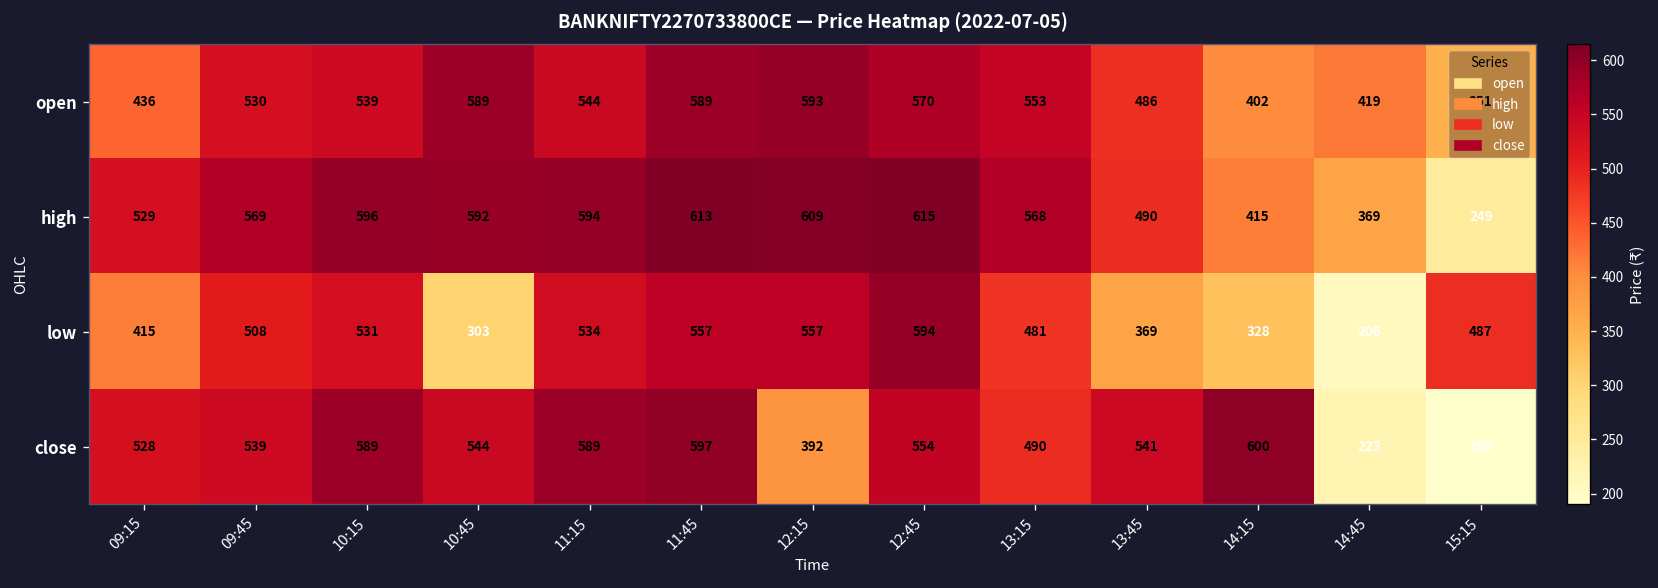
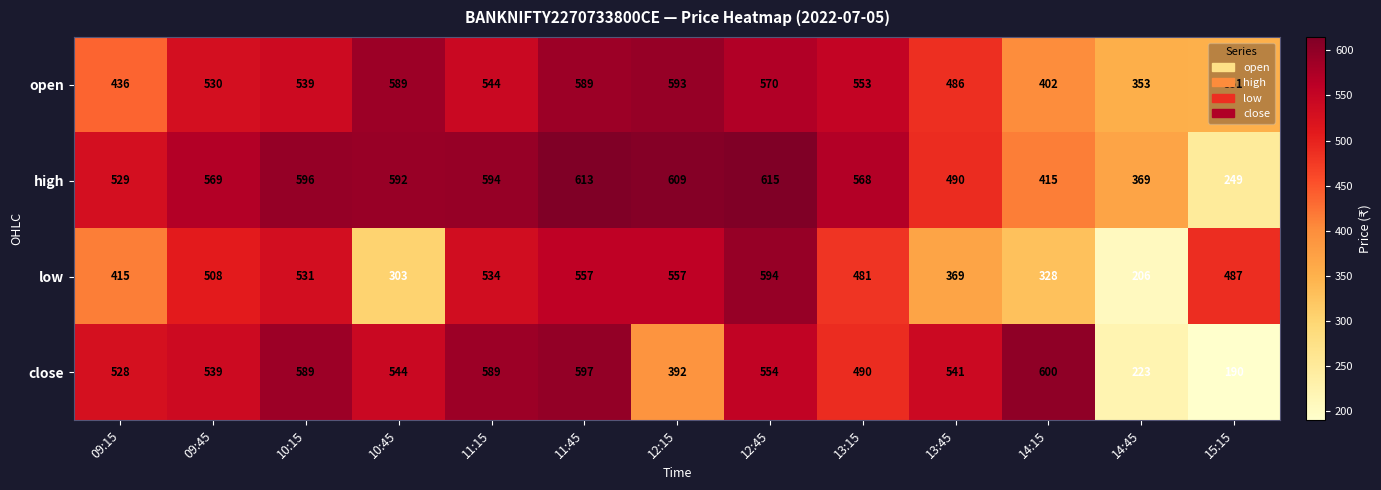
  {
    "open": {
      "09:15": 436,
      "09:45": 530,
      "10:15": 539,
      "10:45": 589,
      "11:15": 544,
      "11:45": 589,
      "12:15": 593,
      "12:45": 570,
      "13:15": 553,
      "13:45": 486,
      "14:15": 402,
-     "14:45": 419
+     "14:45": 353
    },
    "high": {
      "09:15": 529,
      "09:45": 569,
      "10:15": 596,
      "10:45": 592,
      "11:15": 594,
      "11:45": 613,
      "12:15": 609,
      "12:45": 615,
      "13:15": 568,
      "13:45": 490,
      "14:15": 415,
      "14:45": 369,
      "15:15": 249
    },
    "low": {
      "09:15": 415,
      "09:45": 508,
      "10:15": 531,
      "10:45": 303,
      "11:15": 534,
      "11:45": 557,
      "12:15": 557,
      "12:45": 594,
      "13:15": 481,
      "13:45": 369,
      "14:15": 328,
      "14:45": 206,
      "15:15": 487
    },
    "close": {
      "09:15": 528,
      "09:45": 539,
      "10:15": 589,
      "10:45": 544,
      "11:15": 589,
      "11:45": 597,
      "12:15": 392,
      "12:45": 554,
      "13:15": 490,
      "13:45": 541,
      "14:15": 600,
      "14:45": 223,
      "15:15": 190
    }
  }
